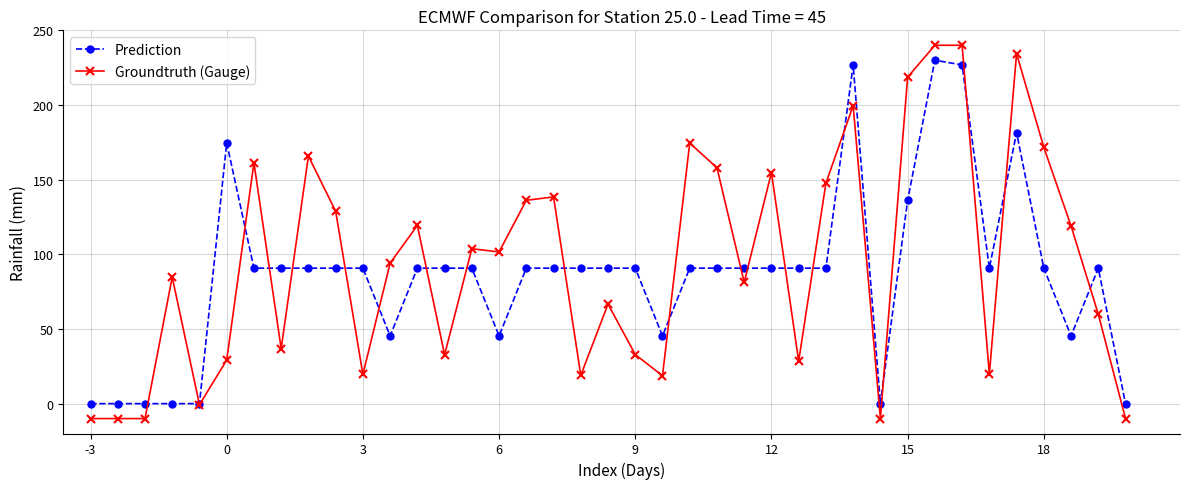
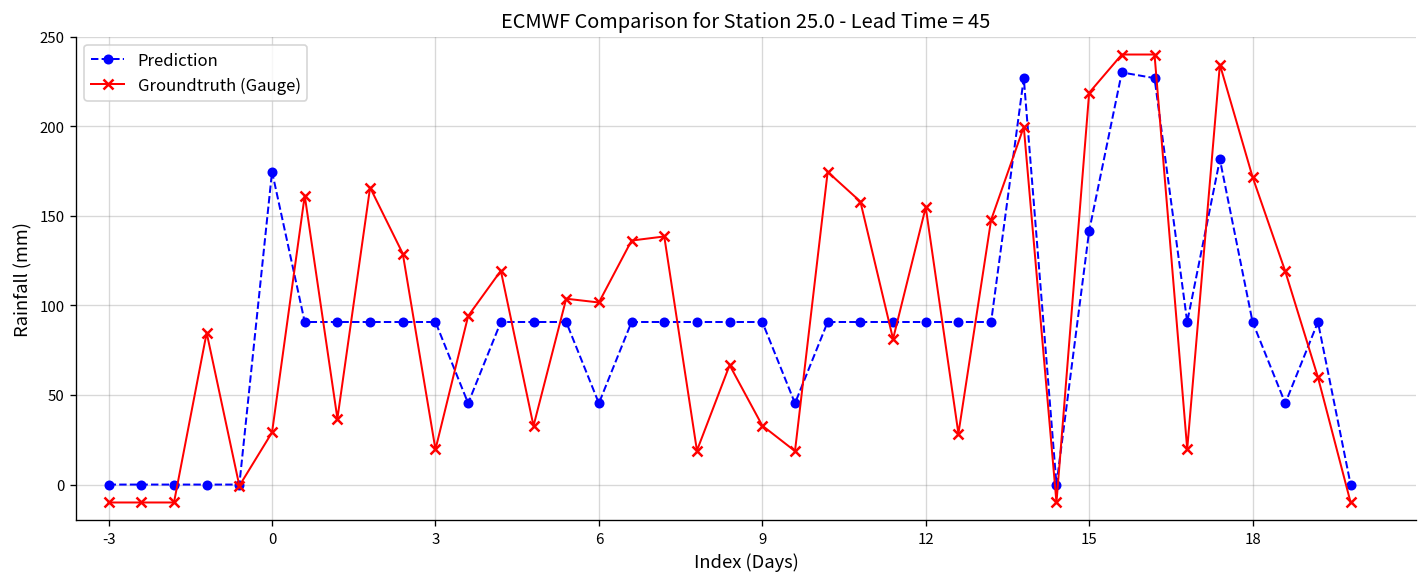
  {
    "Prediction": {
      "-3": 0,
      "0": 175,
-     "15": 136
+     "15": 142
    },
    "Groundtruth (Gauge)": {
      "-3": -10,
      "0": 29,
      "15": 219
    }
  }
